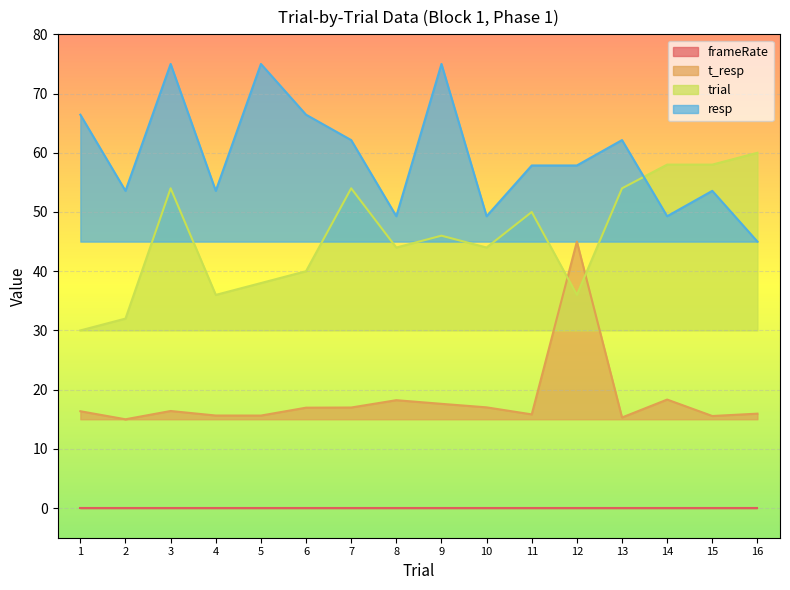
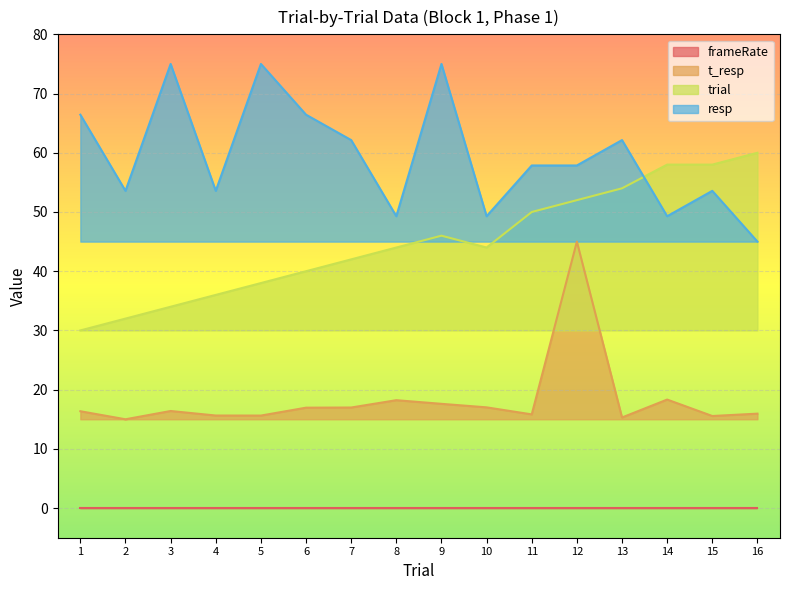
  {
    "frameRate": {
      "1": 0,
      "2": 0,
      "3": 0,
      "4": 0,
      "5": 0,
      "6": 0,
      "7": 0,
      "8": 0,
      "9": 0,
      "10": 0,
      "11": 0,
      "12": 0,
      "13": 0,
      "14": 0,
      "15": 0,
      "16": 0
    },
    "t_resp": {
      "1": 16,
      "2": 15,
      "3": 16,
      "4": 16,
      "5": 16,
      "6": 17,
      "7": 17,
      "8": 18,
      "9": 18,
      "10": 17,
      "11": 16,
      "12": 45,
      "13": 15,
      "14": 18,
      "15": 16,
      "16": 16
    },
    "trial": {
      "1": 30,
      "2": 32,
-     "3": 54,
+     "3": 34,
      "4": 36,
      "5": 38,
      "6": 40,
-     "7": 54,
+     "7": 42,
      "8": 44,
      "9": 46,
      "10": 44,
      "11": 50,
-     "12": 36,
+     "12": 52,
      "13": 54,
      "14": 58,
      "15": 58,
      "16": 60
    },
    "resp": {
      "1": 66,
      "2": 54,
      "3": 75,
      "4": 54,
      "5": 75,
      "6": 66,
      "7": 62,
      "8": 49,
      "9": 75,
      "10": 49,
      "11": 58,
      "12": 58,
      "13": 62,
      "14": 49,
      "15": 54,
      "16": 45
    }
  }
